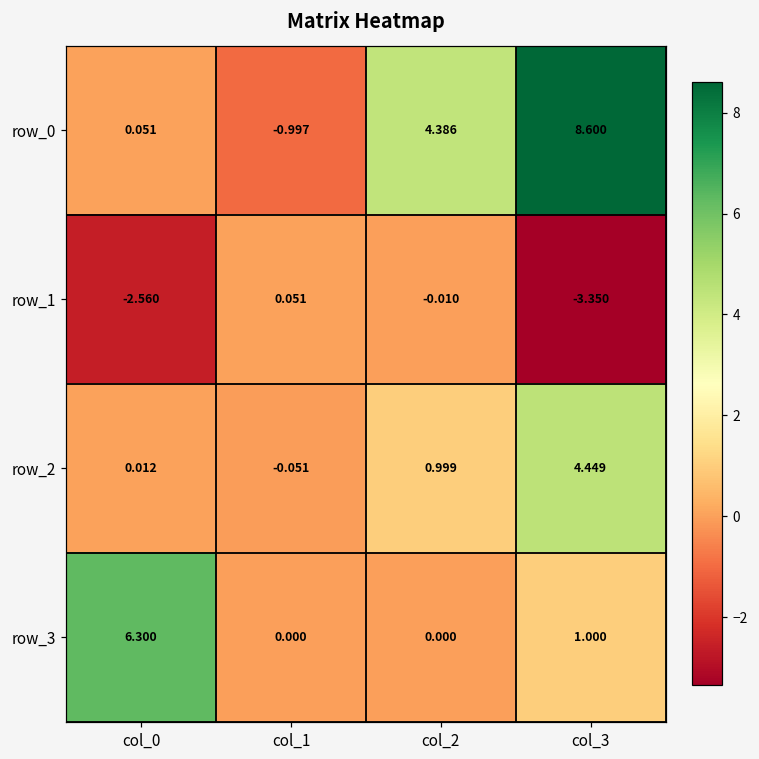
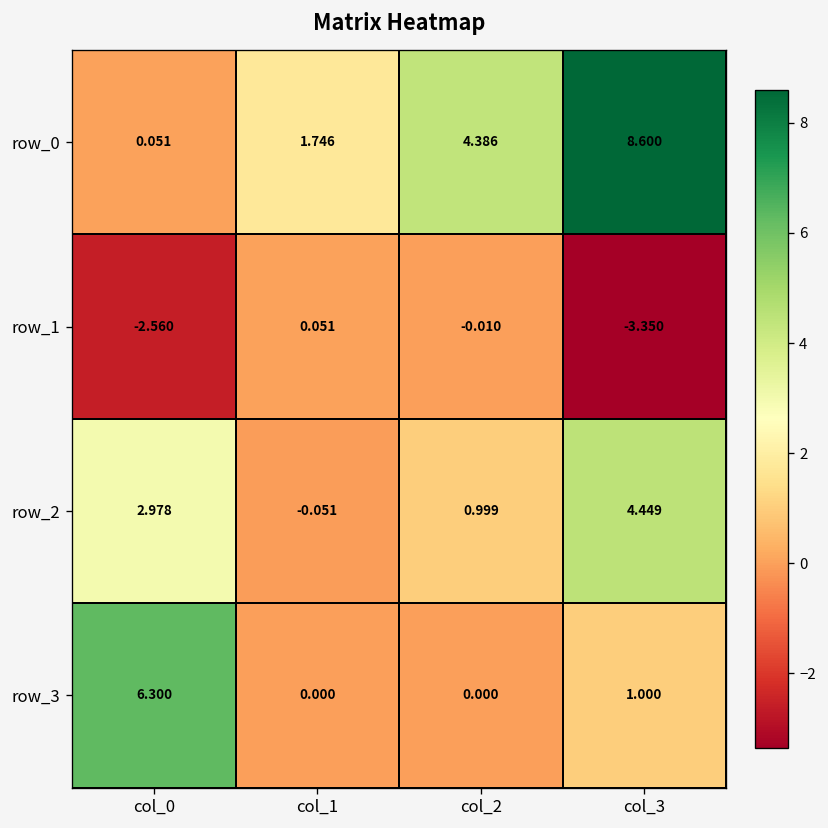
  {
    "row_0": {
      "col_0": 0.051,
-     "col_1": -0.997,
+     "col_1": 1.746,
      "col_2": 4.386,
      "col_3": 8.600
    },
    "row_1": {
      "col_0": -2.560,
      "col_1": 0.051,
      "col_2": -0.010,
      "col_3": -3.350
    },
    "row_2": {
-     "col_0": 0.012,
+     "col_0": 2.978,
      "col_1": -0.051,
      "col_2": 0.999,
      "col_3": 4.449
    },
    "row_3": {
      "col_0": 6.300,
      "col_1": 0.000,
      "col_2": 0.000,
      "col_3": 1.000
    }
  }
